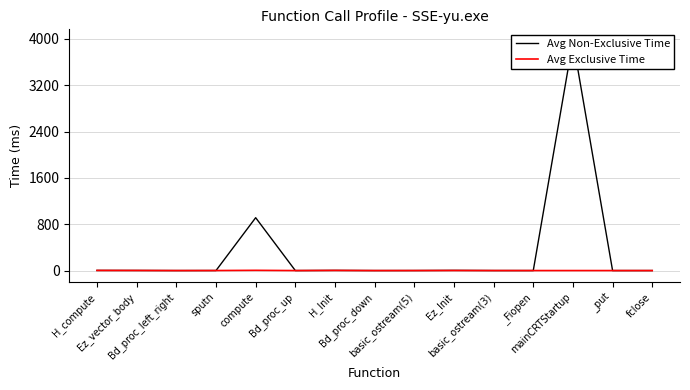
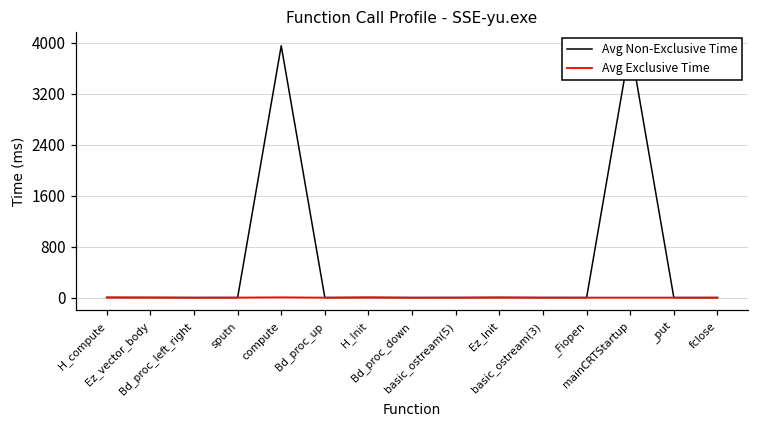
  {
    "Avg Non-Exclusive Time": {
-     "compute": 900
+     "compute": 4000
    },
    "Avg Exclusive Time": {
      "compute": 0,
      "mainCRTStartup": 0
    }
  }
